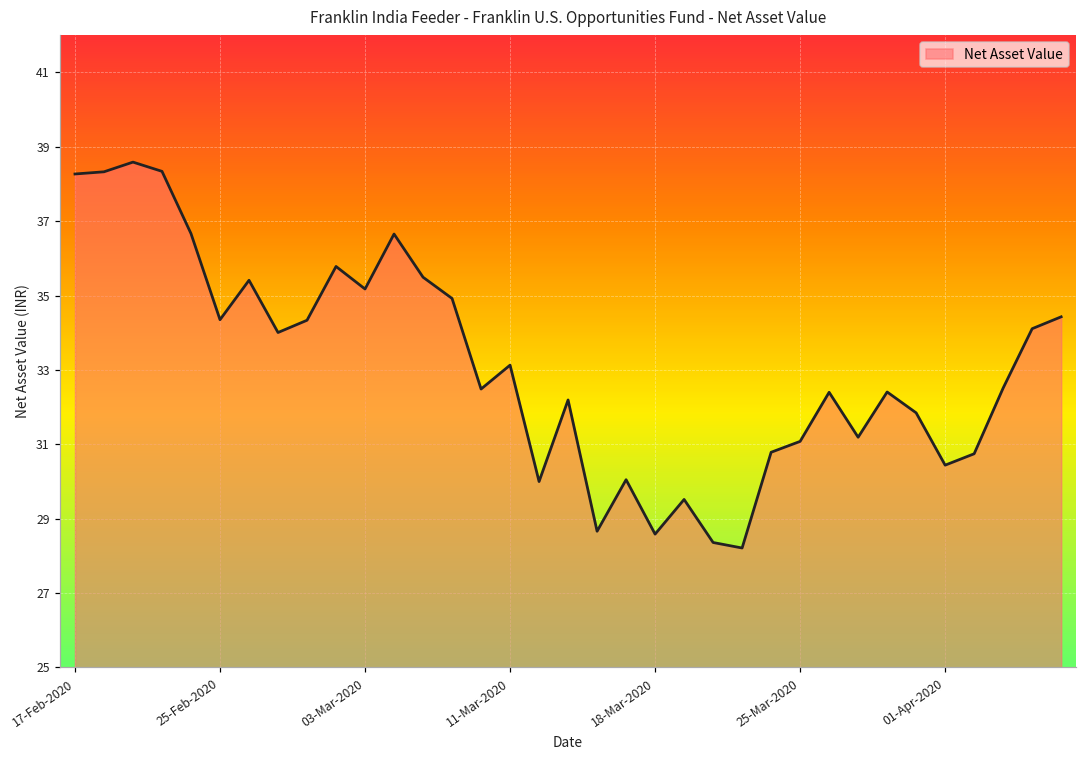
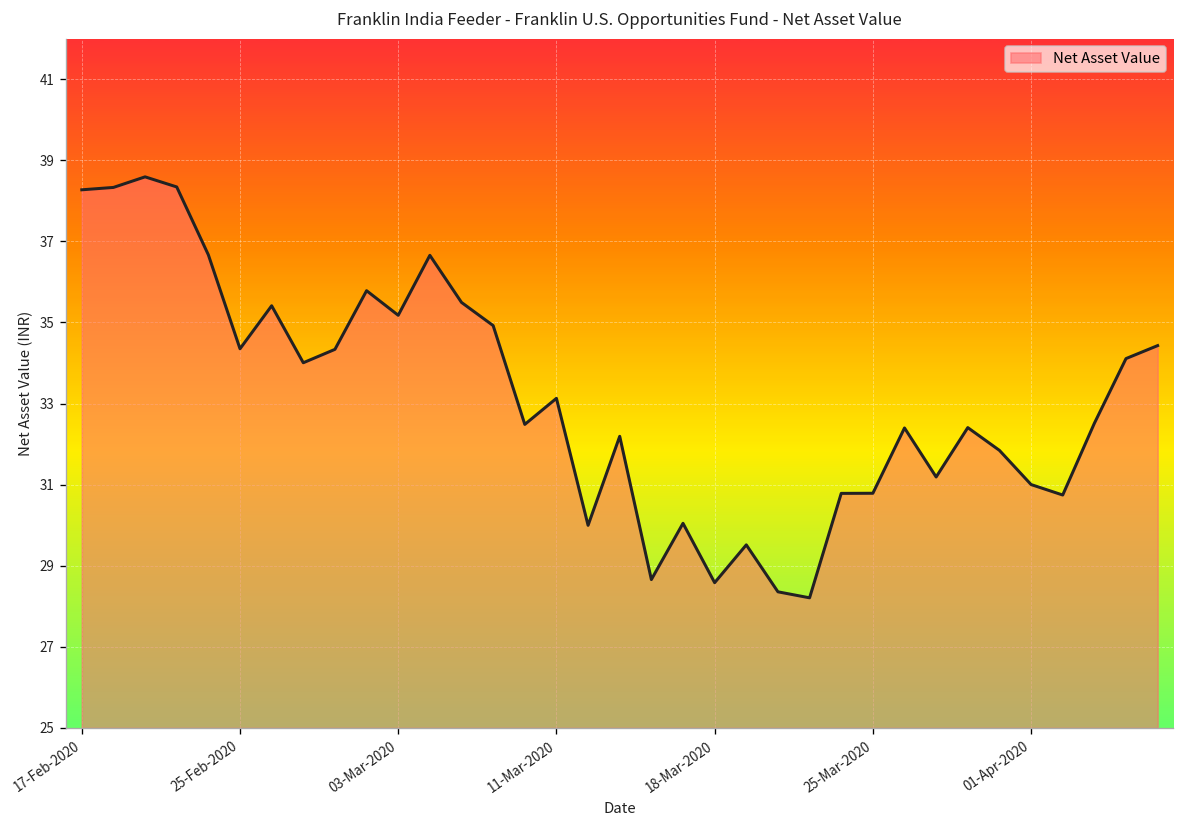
  {
    "17-Feb-2020": 38.3,
    "25-Feb-2020": 34.3,
    "03-Mar-2020": 35.2,
    "11-Mar-2020": 33.1,
    "18-Mar-2020": 28.6,
-   "25-Mar-2020": 31.1,
-   "01-Apr-2020": 30.4
+   "25-Mar-2020": 30.8,
+   "01-Apr-2020": 31.0
  }
